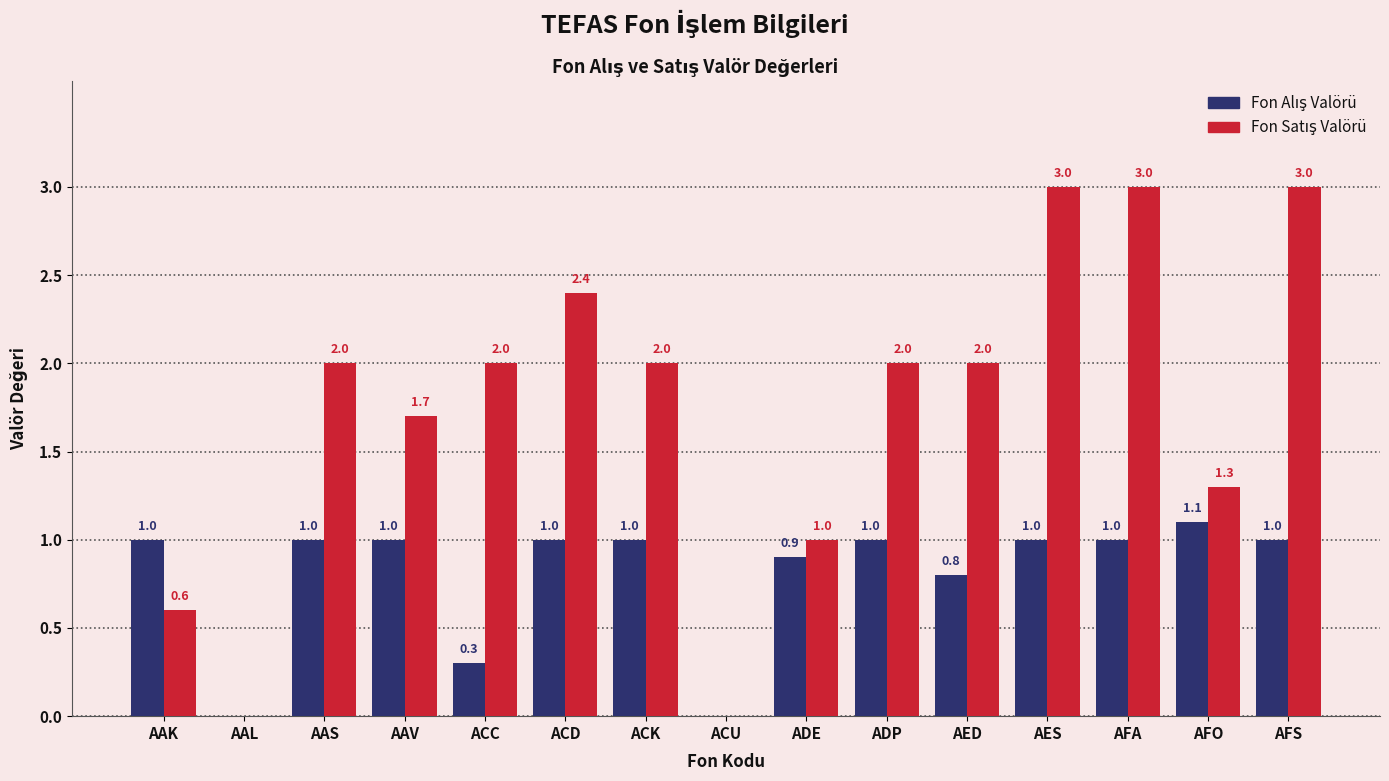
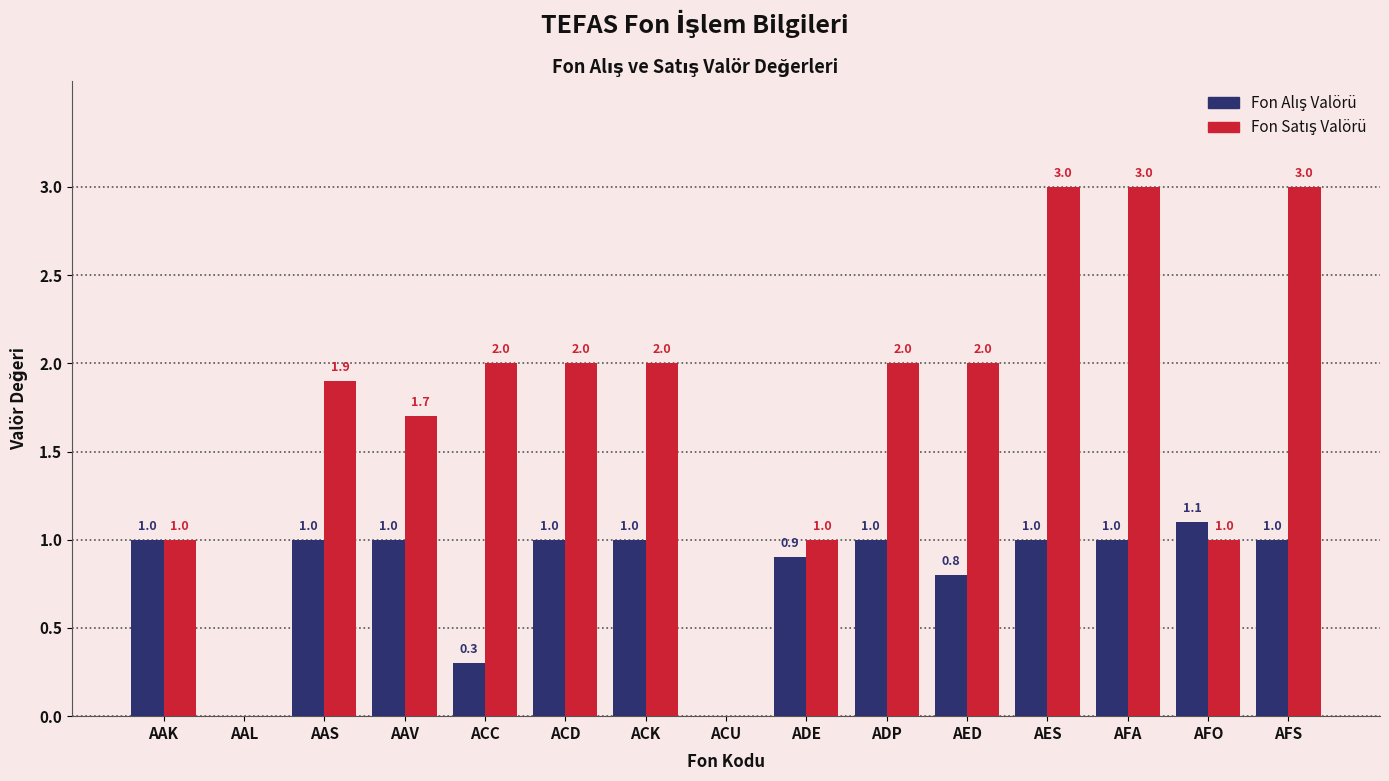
  {
    "Fon Alış Valörü": {
      "AAK": 1.0,
      "AAS": 1.0,
      "AAV": 1.0,
      "ACC": 0.3,
      "ACD": 1.0,
      "ACK": 1.0,
      "ADE": 0.9,
      "ADP": 1.0,
      "AED": 0.8,
      "AES": 1.0,
      "AFA": 1.0,
      "AFO": 1.1,
      "AFS": 1.0
    },
    "Fon Satış Valörü": {
-     "AAK": 0.6,
-     "AAS": 2.0,
+     "AAK": 1.0,
+     "AAS": 1.9,
      "AAV": 1.7,
      "ACC": 2.0,
-     "ACD": 2.4,
+     "ACD": 2.0,
      "ACK": 2.0,
      "ADE": 1.0,
      "ADP": 2.0,
      "AED": 2.0,
      "AES": 3.0,
      "AFA": 3.0,
-     "AFO": 1.3,
+     "AFO": 1.0,
      "AFS": 3.0
    }
  }
